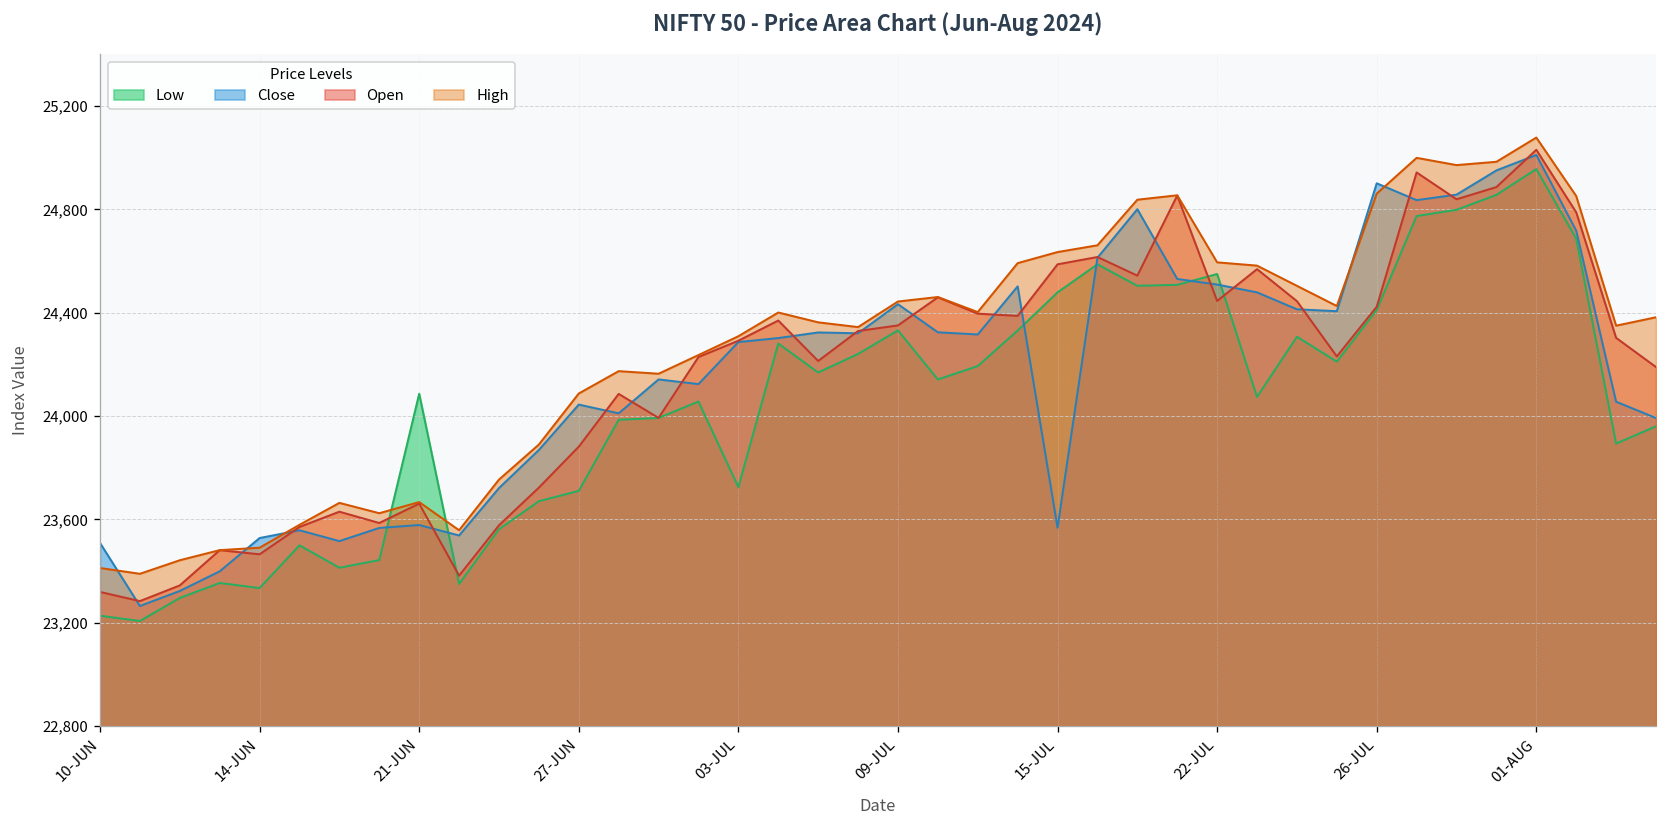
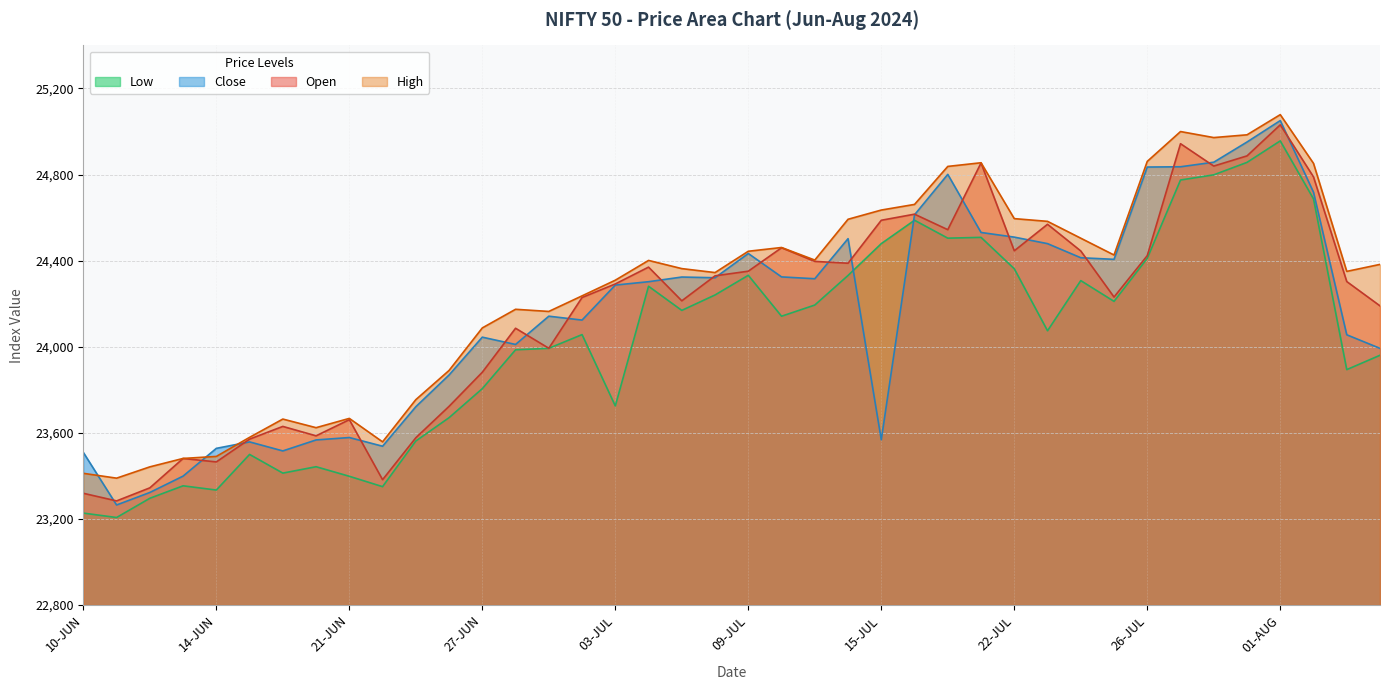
  {
    "Low": {
      "10-JUN": "23,230",
      "14-JUN": "23,330",
-     "21-JUN": "24,090",
-     "27-JUN": "23,710",
+     "21-JUN": "23,400",
+     "27-JUN": "23,810",
      "03-JUL": "23,730",
      "09-JUL": "24,330",
      "15-JUL": "24,480",
-     "22-JUL": "24,550",
+     "22-JUL": "24,360",
      "26-JUL": "24,410",
      "01-AUG": "24,960"
    },
    "Close": {
      "10-JUN": "23,510",
      "14-JUN": "23,530",
      "21-JUN": "23,580",
      "27-JUN": "24,040",
      "15-JUL": "23,570",
      "22-JUL": "24,510",
-     "26-JUL": "24,900",
-     "01-AUG": "25,010"
+     "26-JUL": "24,830",
+     "01-AUG": "25,050"
    }
  }
